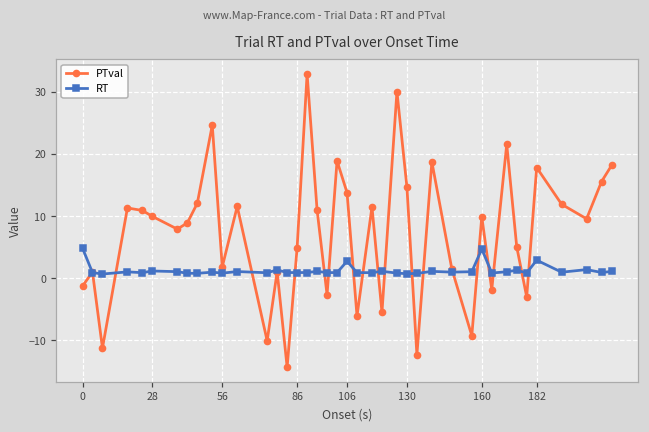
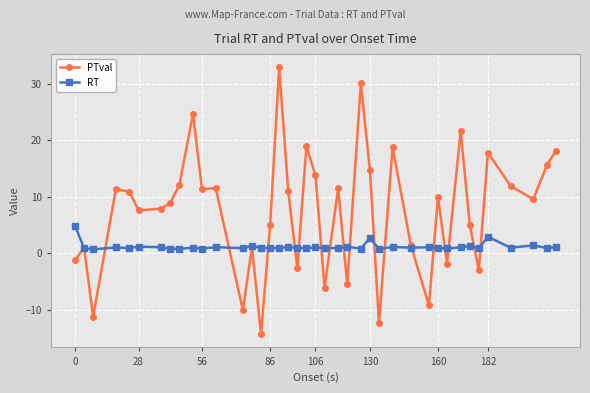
  {
    "PTval": {
      "0": -1,
-     "28": 10,
-     "56": 2,
+     "28": 8,
+     "56": 11,
      "86": 5,
      "106": 14,
      "130": 15,
      "160": 10,
      "182": 18
    },
    "RT": {
      "0": 5,
      "28": 1,
      "56": 1,
      "86": 1,
-     "106": 3,
-     "130": 1,
-     "160": 5,
+     "106": 1,
+     "130": 3,
+     "160": 1,
      "182": 3
    }
  }
